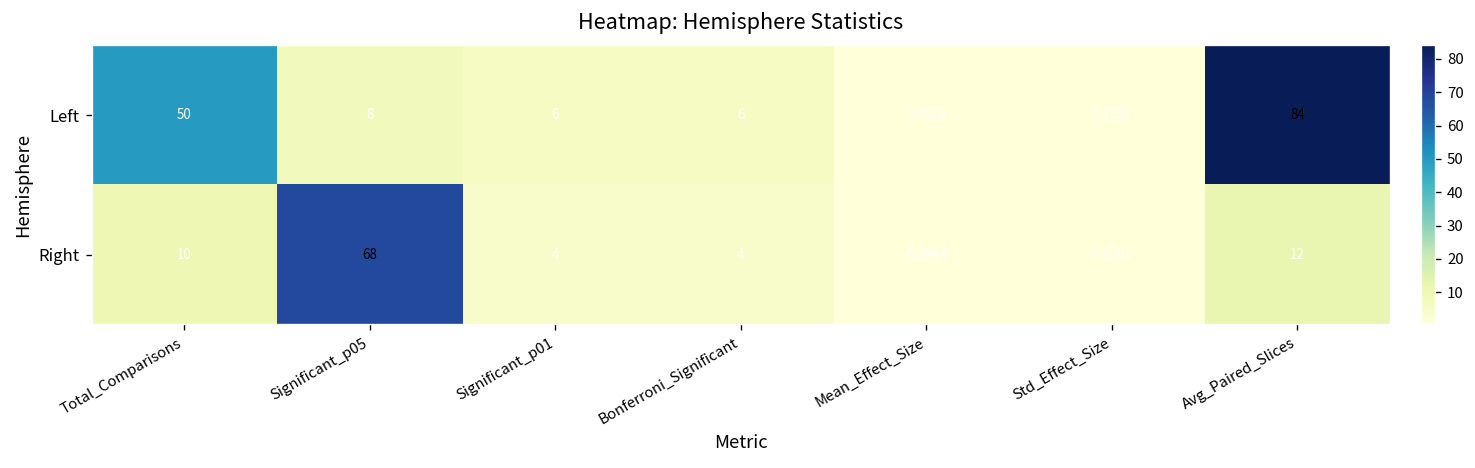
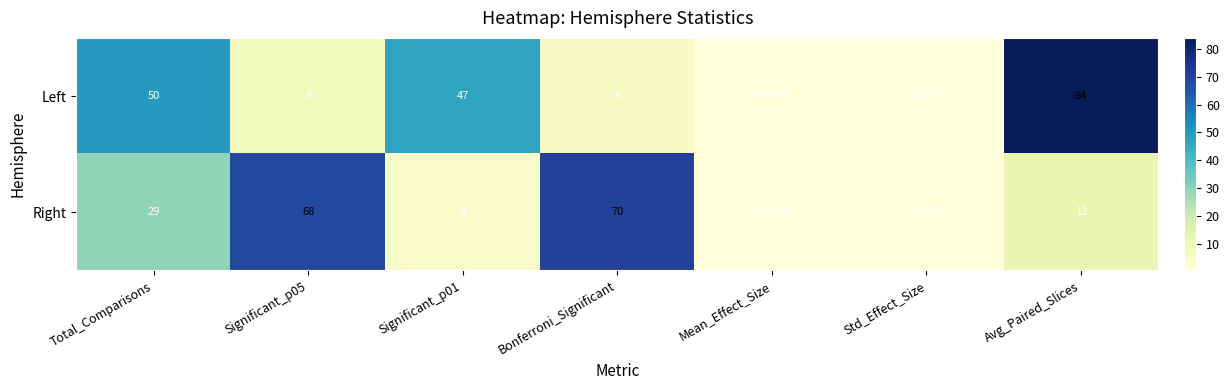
  {
    "Left": {
      "Total_Comparisons": 50,
      "Significant_p05": 8,
-     "Significant_p01": 6,
+     "Significant_p01": 47,
      "Bonferroni_Significant": 6,
      "Avg_Paired_Slices": 84
    },
    "Right": {
-     "Total_Comparisons": 10,
+     "Total_Comparisons": 29,
      "Significant_p05": 68,
      "Significant_p01": 4,
-     "Bonferroni_Significant": 4,
+     "Bonferroni_Significant": 70,
      "Avg_Paired_Slices": 12
    }
  }
